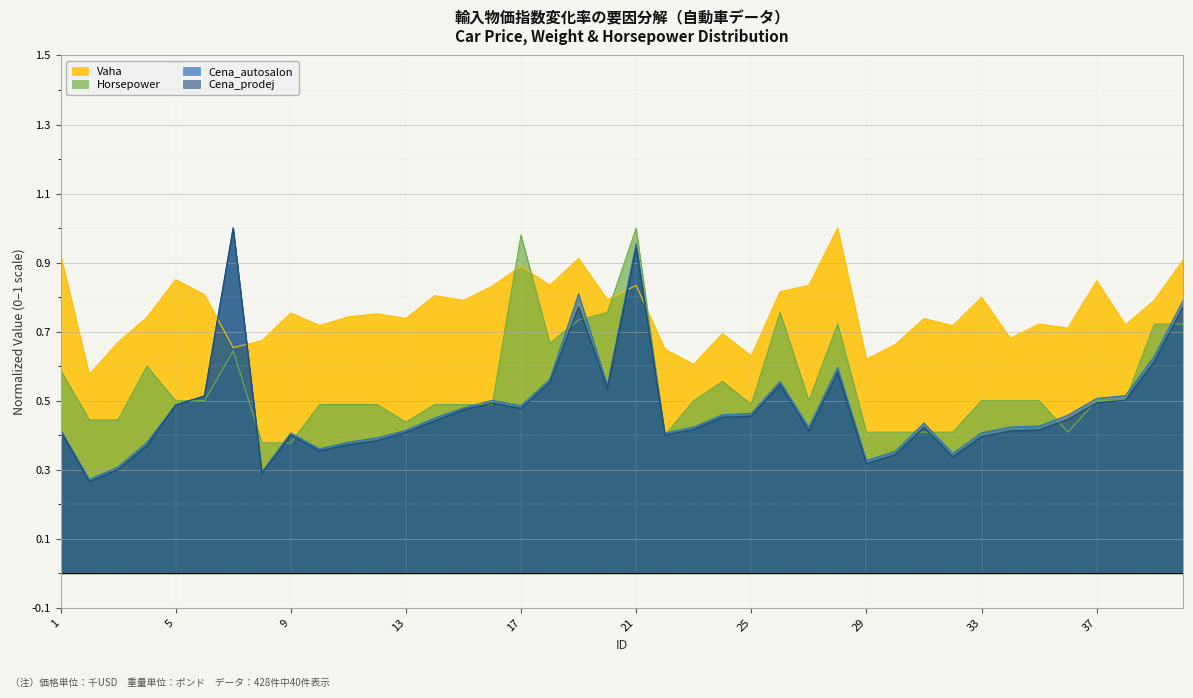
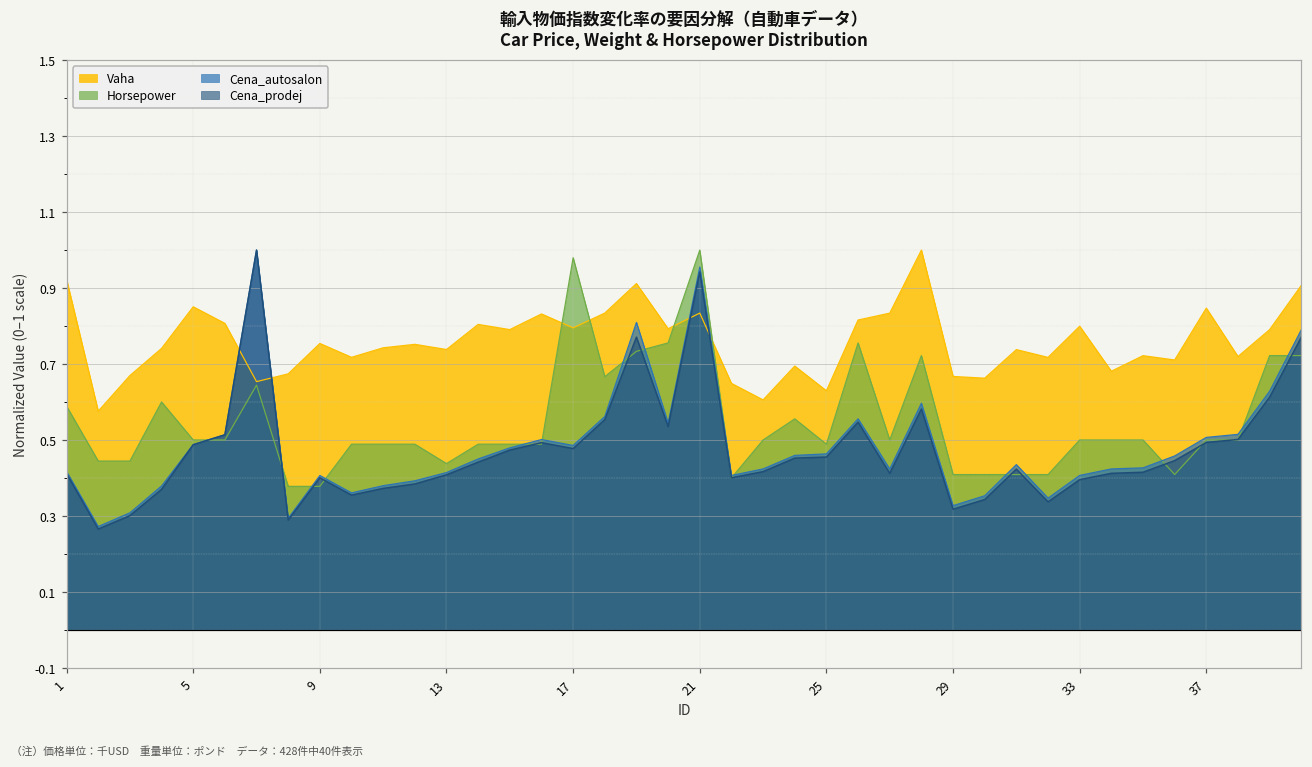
  {
    "Vaha": {
      "1": 0.92,
      "5": 0.85,
      "9": 0.75,
      "13": 0.74,
-     "17": 0.89,
+     "17": 0.80,
      "21": 0.83,
      "25": 0.63,
-     "29": 0.62,
+     "29": 0.67,
      "33": 0.80,
      "37": 0.85
    },
    "Horsepower": {
      "1": 0.59,
      "5": 0.50,
      "9": 0.38,
      "13": 0.44,
      "17": 0.98,
      "21": 1.00,
      "25": 0.49,
      "29": 0.41,
      "33": 0.50
    }
  }
